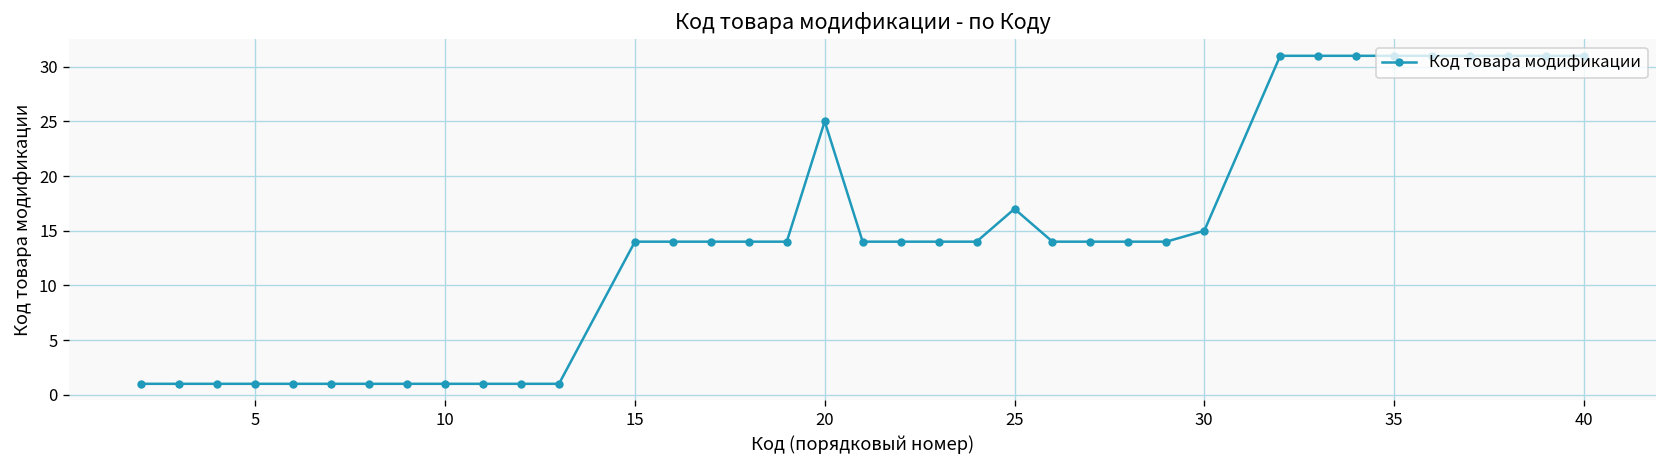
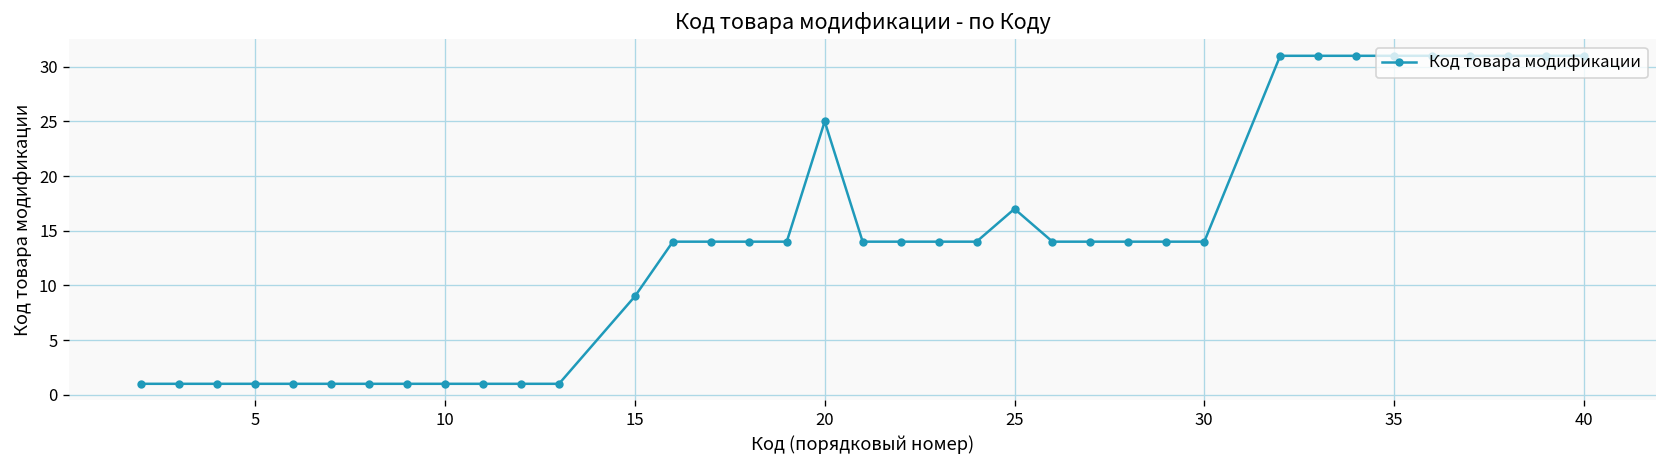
  {
    "5": 1,
    "10": 1,
-   "15": 14,
+   "15": 9,
    "20": 25,
    "25": 17,
-   "30": 15
+   "30": 14
  }
